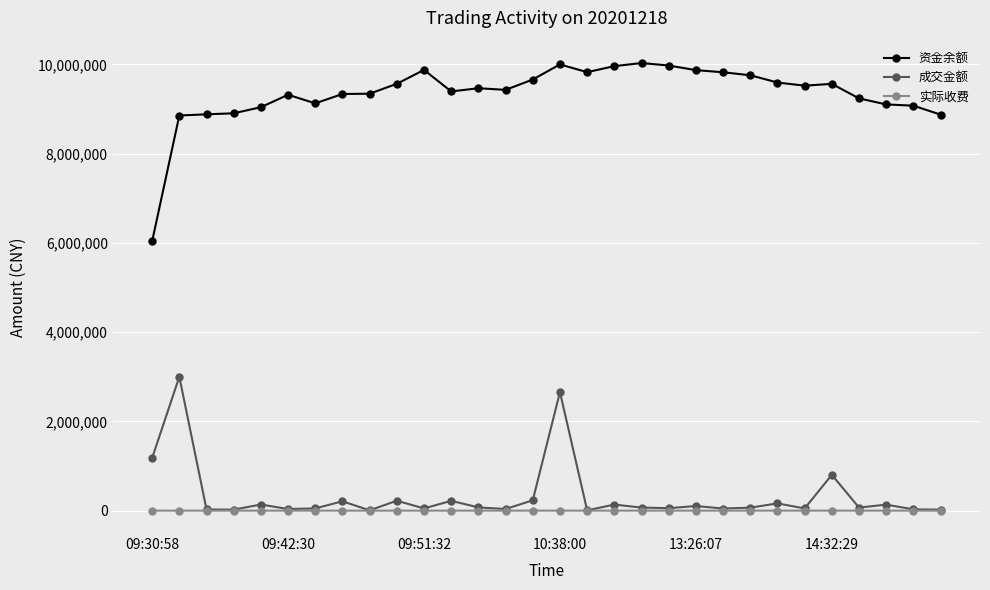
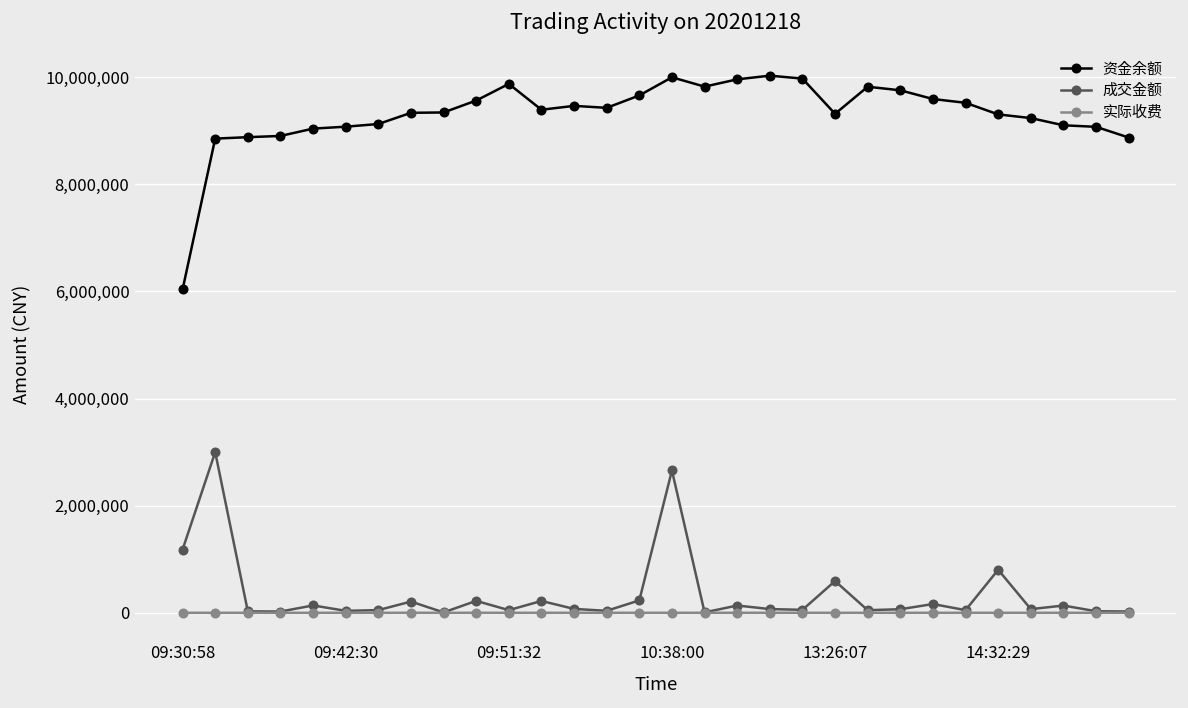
  {
    "资金余额": {
      "09:30:58": "6,000,000",
-     "09:42:30": "9,300,000",
+     "09:42:30": "9,100,000",
      "09:51:32": "9,900,000",
      "10:38:00": "10,000,000",
-     "13:26:07": "9,900,000",
-     "14:32:29": "9,600,000"
+     "13:26:07": "9,300,000",
+     "14:32:29": "9,300,000"
    },
    "成交金额": {
      "09:30:58": "1,200,000",
      "10:38:00": "2,700,000",
-     "13:26:07": "100,000",
+     "13:26:07": "600,000",
      "14:32:29": "800,000"
    },
    "实际收费": {
      "09:30:58": "0",
      "10:38:00": "0",
      "13:26:07": "0",
      "14:32:29": "0"
    }
  }
